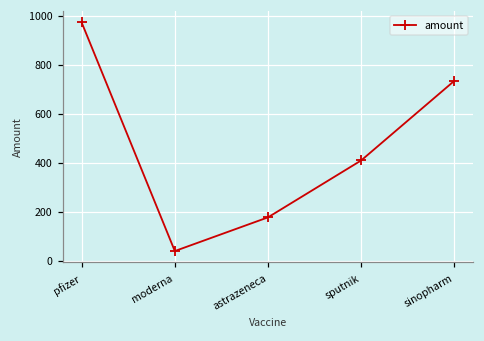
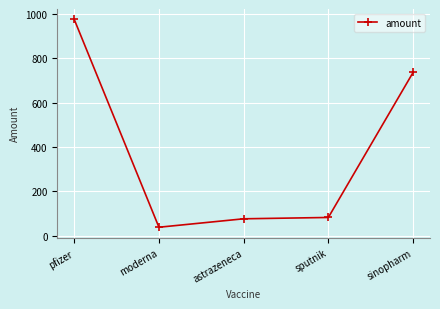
  {
    "pfizer": 980,
    "moderna": 40,
-   "astrazeneca": 180,
-   "sputnik": 410,
+   "astrazeneca": 80,
+   "sputnik": 80,
    "sinopharm": 740
  }
